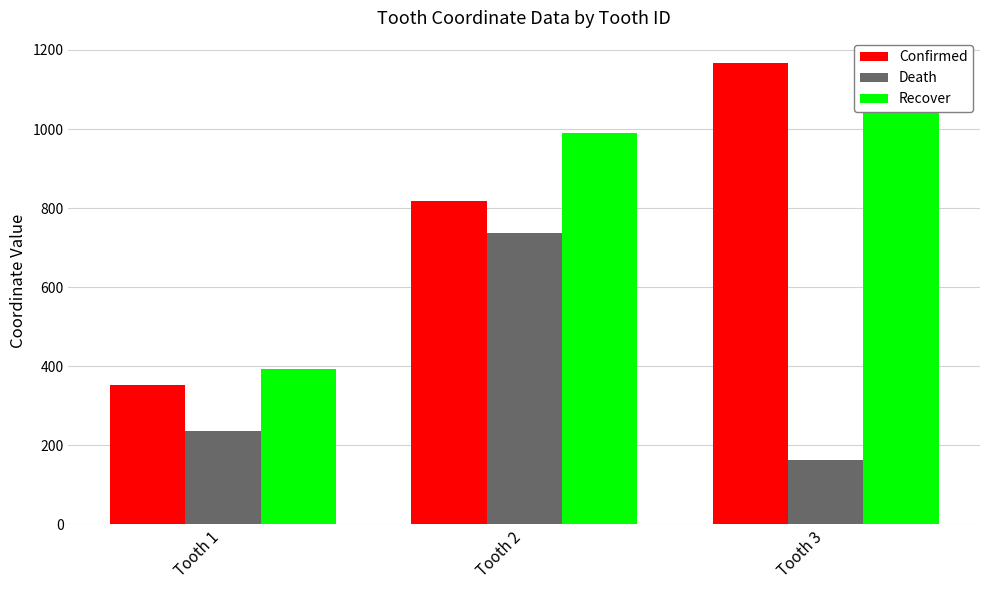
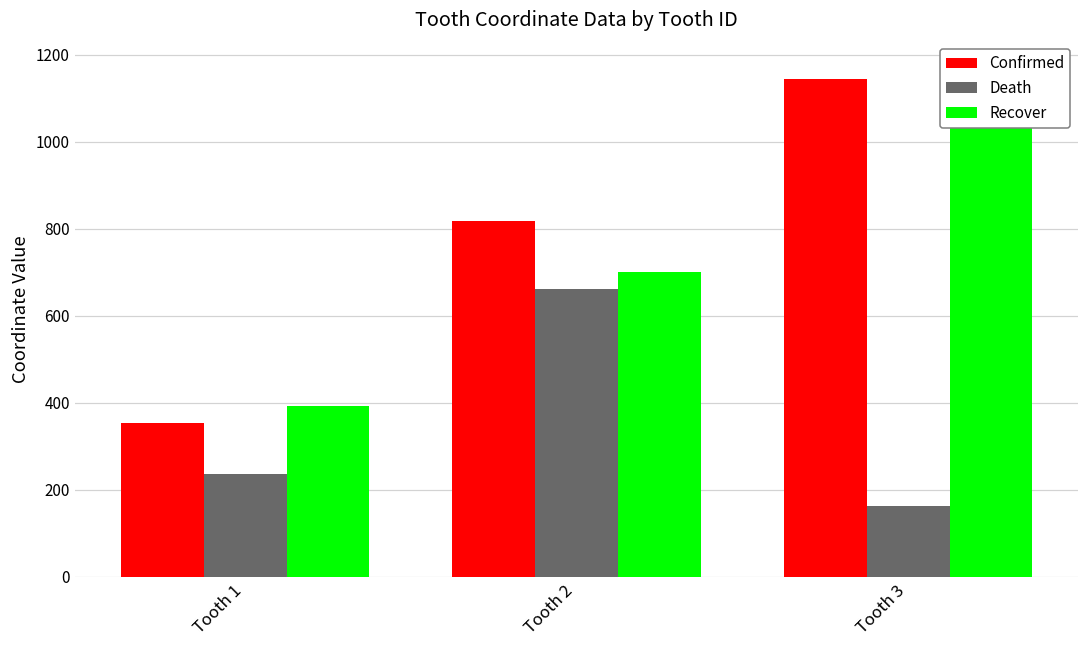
  {
    "Confirmed": {
      "Tooth 1": 350,
      "Tooth 2": 820,
-     "Tooth 3": 1170
+     "Tooth 3": 1140
    },
    "Death": {
      "Tooth 1": 240,
-     "Tooth 2": 740,
+     "Tooth 2": 660,
      "Tooth 3": 160
    },
    "Recover": {
      "Tooth 1": 390,
-     "Tooth 2": 990
+     "Tooth 2": 700
    }
  }
